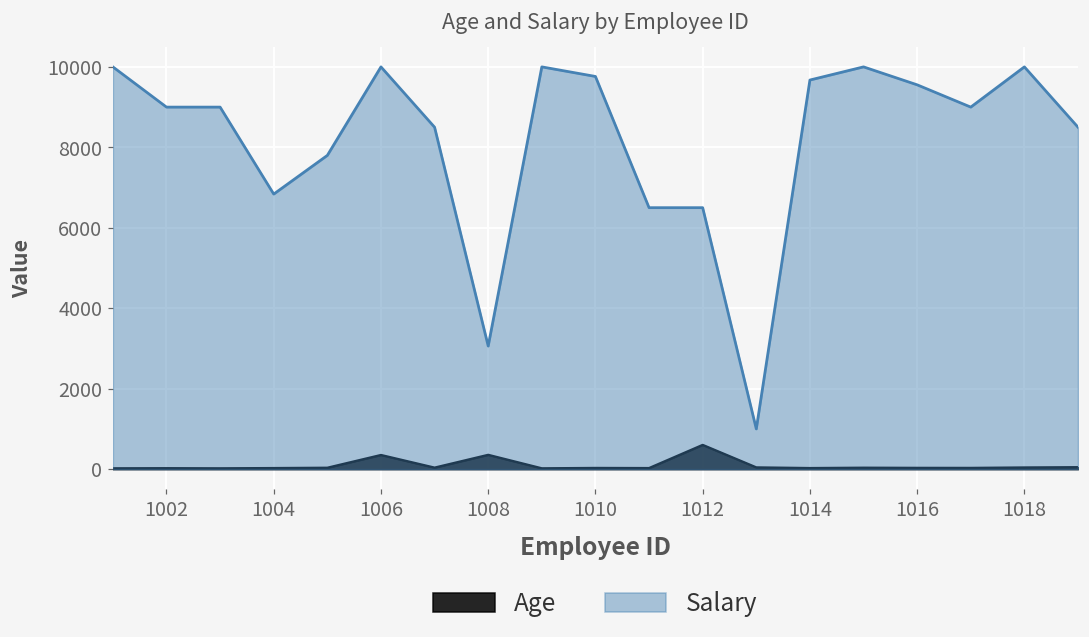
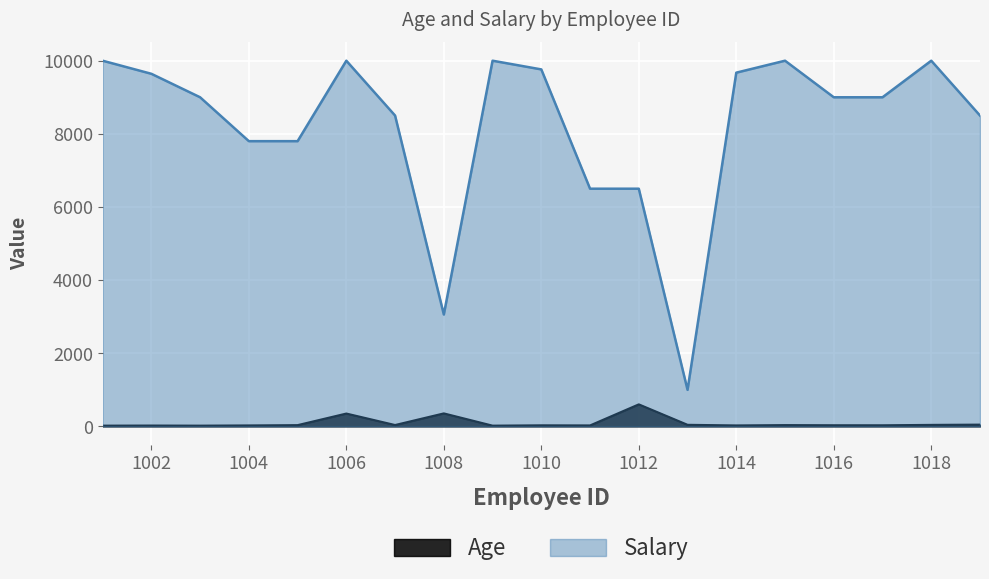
  {
    "Age": {
      "1002": 0,
      "1004": 0,
      "1006": 400,
      "1008": 400,
      "1010": 0,
      "1012": 600,
      "1014": 0,
      "1016": 0,
      "1018": 0
    },
    "Salary": {
-     "1002": 9000,
-     "1004": 6800,
+     "1002": 9600,
+     "1004": 7800,
      "1006": 10000,
      "1008": 3100,
      "1010": 9800,
      "1012": 6500,
      "1014": 9700,
-     "1016": 9600,
+     "1016": 9000,
      "1018": 10000
    }
  }
